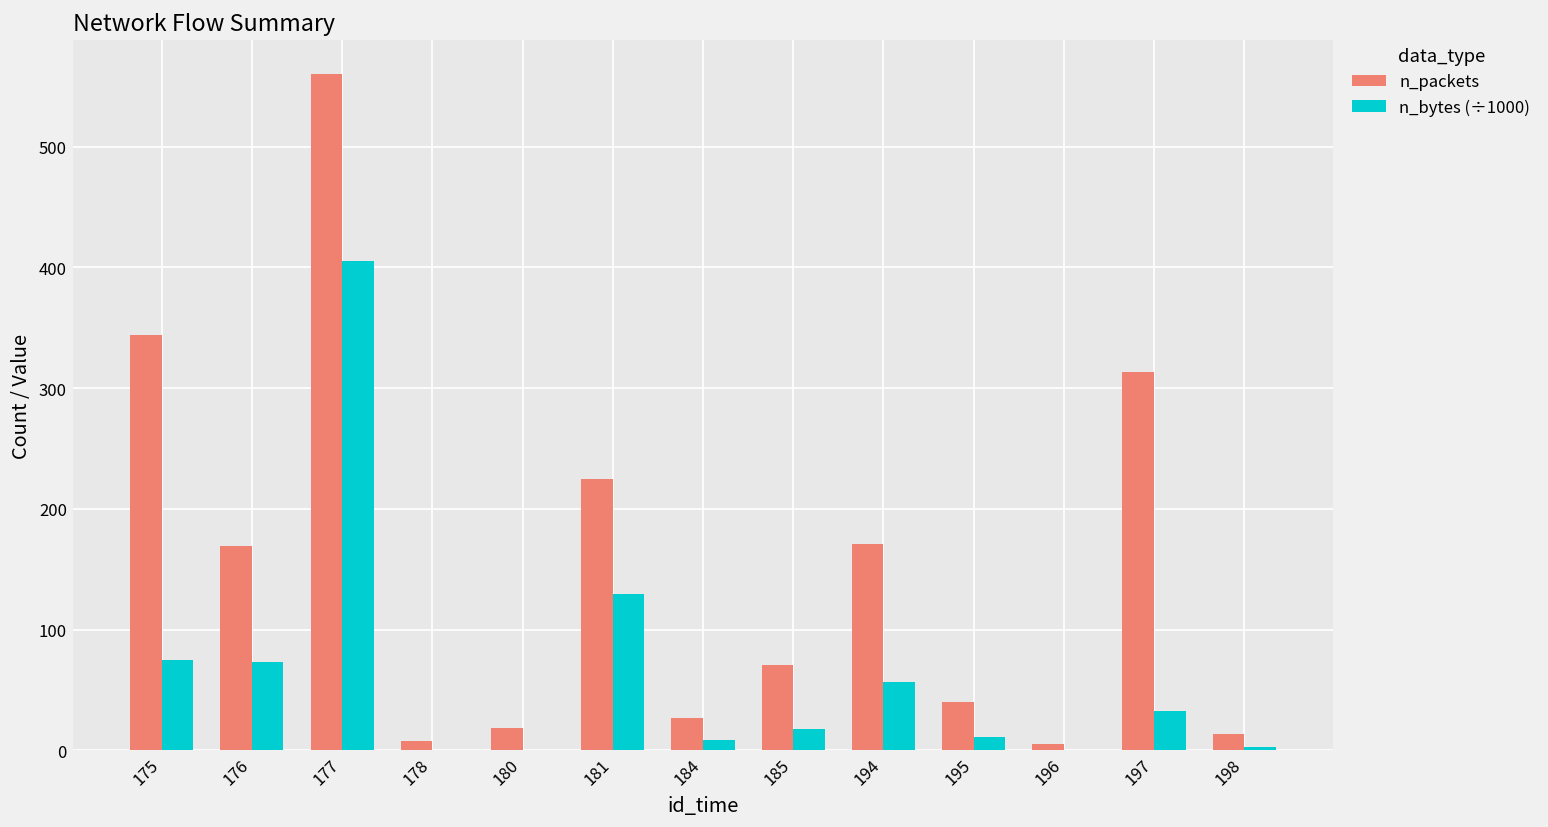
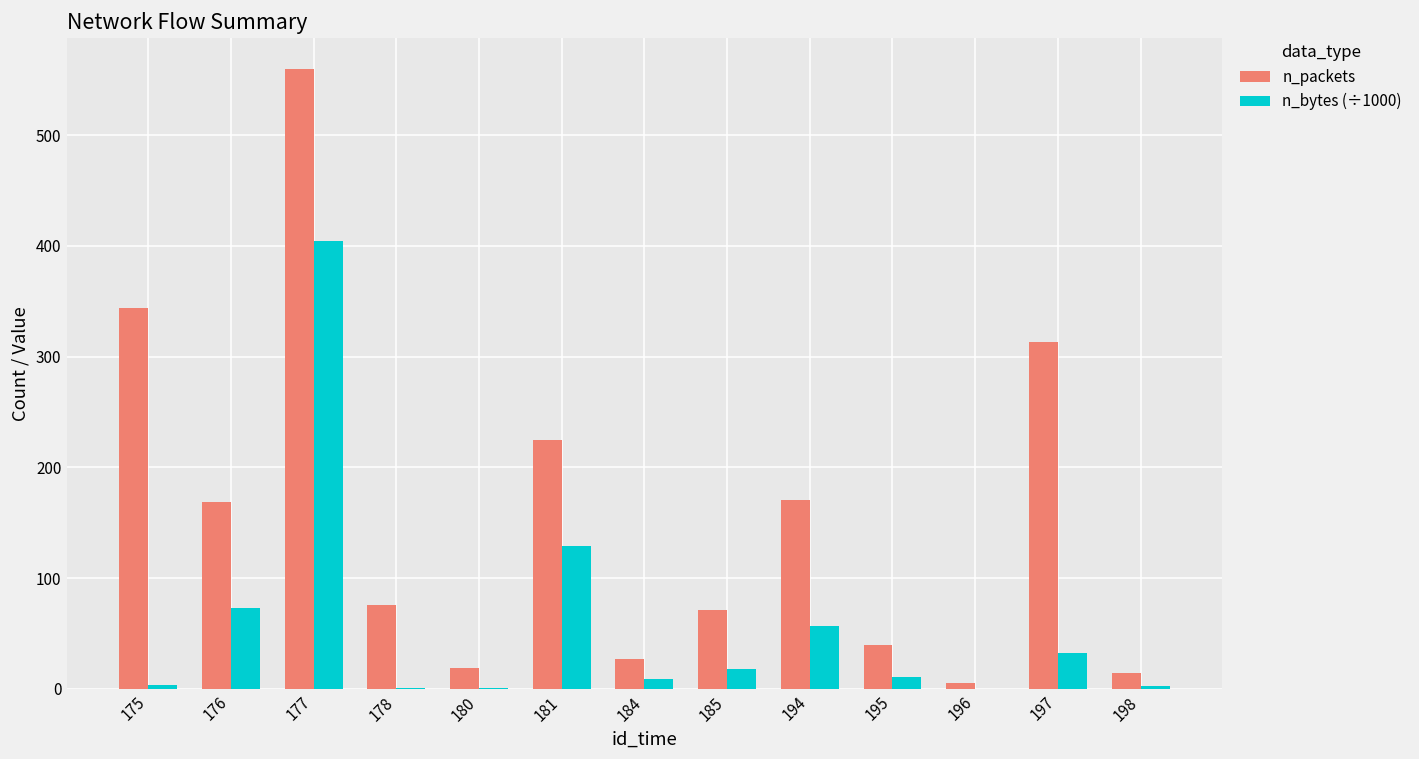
  {
    "n_packets": {
      "175": 344,
      "176": 169,
      "177": 560,
-     "178": 8,
+     "178": 76,
      "180": 19,
      "181": 225,
      "184": 27,
      "185": 71,
      "194": 171,
      "195": 40,
      "196": 5,
      "197": 313,
      "198": 14
    },
    "n_bytes (÷1000)": {
-     "175": 75,
+     "175": 3,
      "176": 73,
      "177": 405,
      "181": 129,
      "184": 9,
      "185": 18,
      "194": 56,
      "195": 11,
      "197": 32,
      "198": 3
    }
  }
